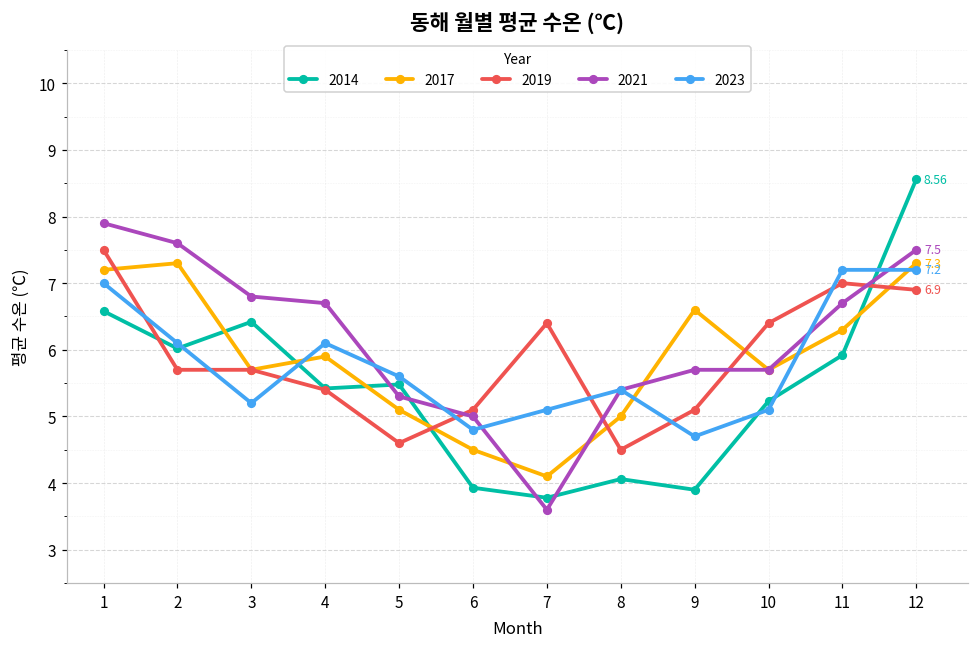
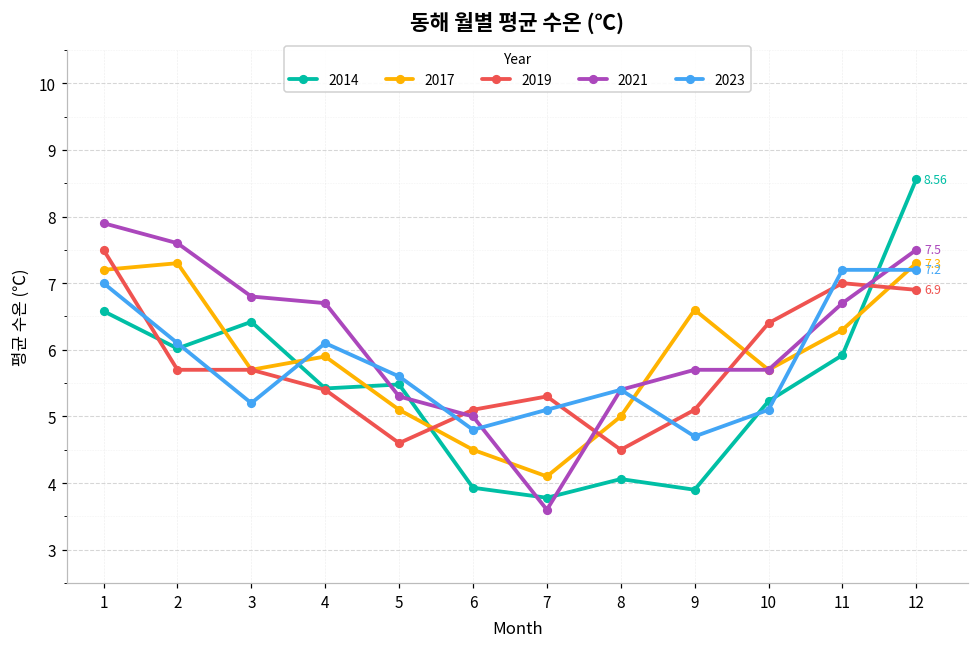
  {
    "2014": {
      "12": 8.56
    },
    "2017": {
      "1": 7.2,
      "2": 7.3,
      "4": 5.9,
      "5": 5.1,
      "6": 4.5,
      "7": 4.1,
      "8": 5.0,
      "9": 6.6,
      "11": 6.3
    },
    "2019": {
      "1": 7.5,
      "2": 5.7,
      "5": 4.6,
      "6": 5.1,
-     "7": 6.4,
+     "7": 5.3,
      "8": 4.5,
      "9": 5.1,
      "10": 6.4,
      "11": 7.0
    },
    "2021": {
      "12": 7.5
    },
    "2023": {
      "1": 7.0,
      "2": 6.1,
      "3": 5.2,
      "4": 6.1,
      "5": 5.6,
      "6": 4.8,
      "7": 5.1,
      "9": 4.7,
      "10": 5.1,
      "11": 7.2
    }
  }
